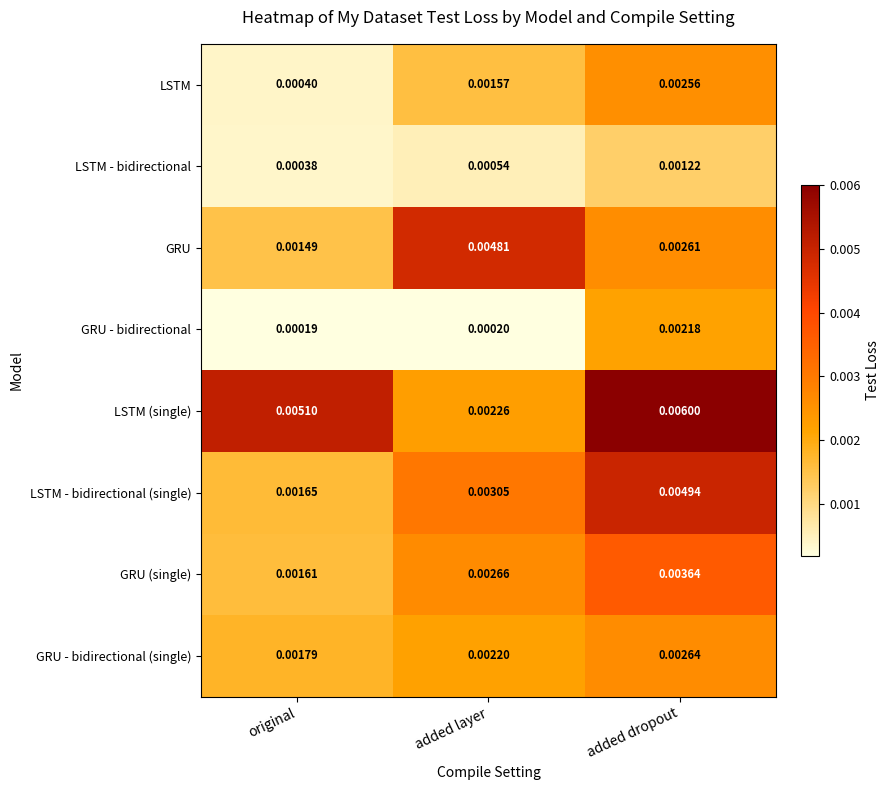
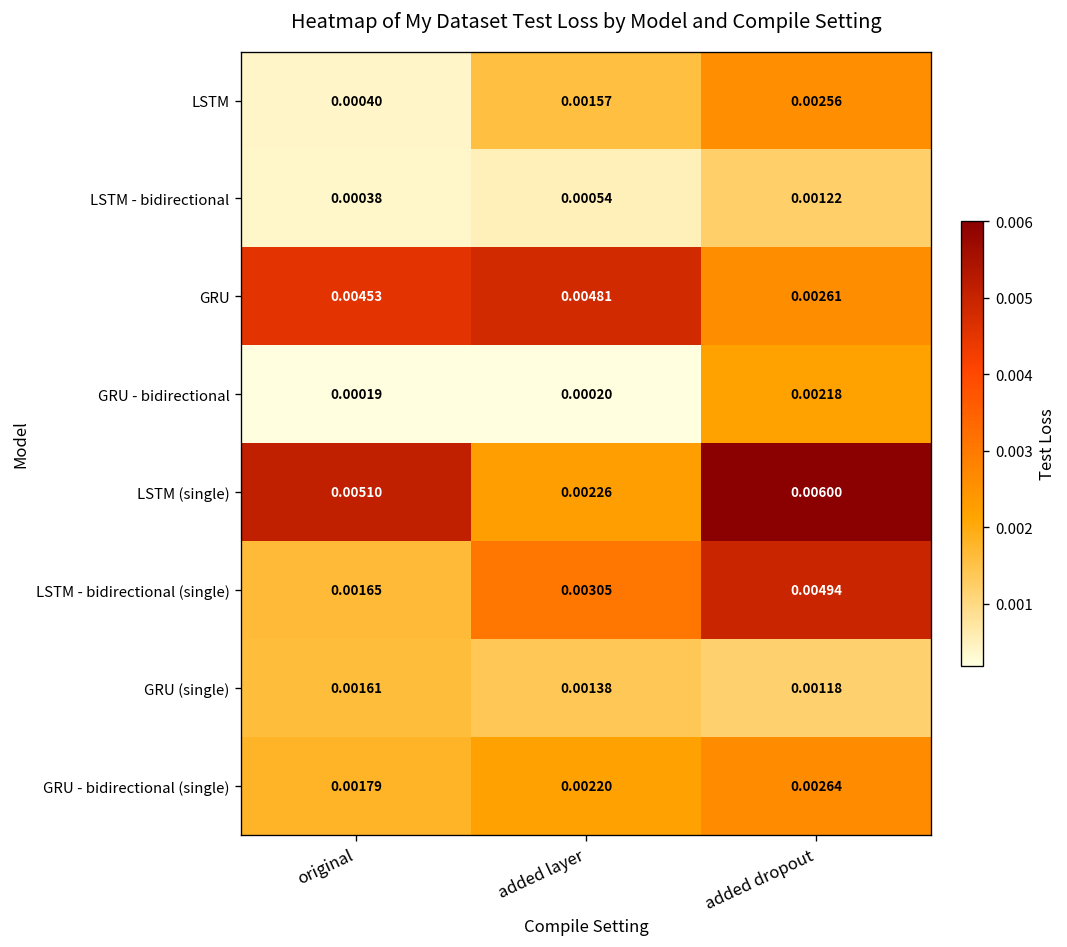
  {
    "LSTM": {
      "original": 0.00040,
      "added layer": 0.00157,
      "added dropout": 0.00256
    },
    "LSTM - bidirectional": {
      "original": 0.00038,
      "added layer": 0.00054,
      "added dropout": 0.00122
    },
    "GRU": {
-     "original": 0.00149,
+     "original": 0.00453,
      "added layer": 0.00481,
      "added dropout": 0.00261
    },
    "GRU - bidirectional": {
      "original": 0.00019,
      "added layer": 0.00020,
      "added dropout": 0.00218
    },
    "LSTM (single)": {
      "original": 0.00510,
      "added layer": 0.00226,
      "added dropout": 0.00600
    },
    "LSTM - bidirectional (single)": {
      "original": 0.00165,
      "added layer": 0.00305,
      "added dropout": 0.00494
    },
    "GRU (single)": {
      "original": 0.00161,
-     "added layer": 0.00266,
-     "added dropout": 0.00364
+     "added layer": 0.00138,
+     "added dropout": 0.00118
    },
    "GRU - bidirectional (single)": {
      "original": 0.00179,
      "added layer": 0.00220,
      "added dropout": 0.00264
    }
  }
